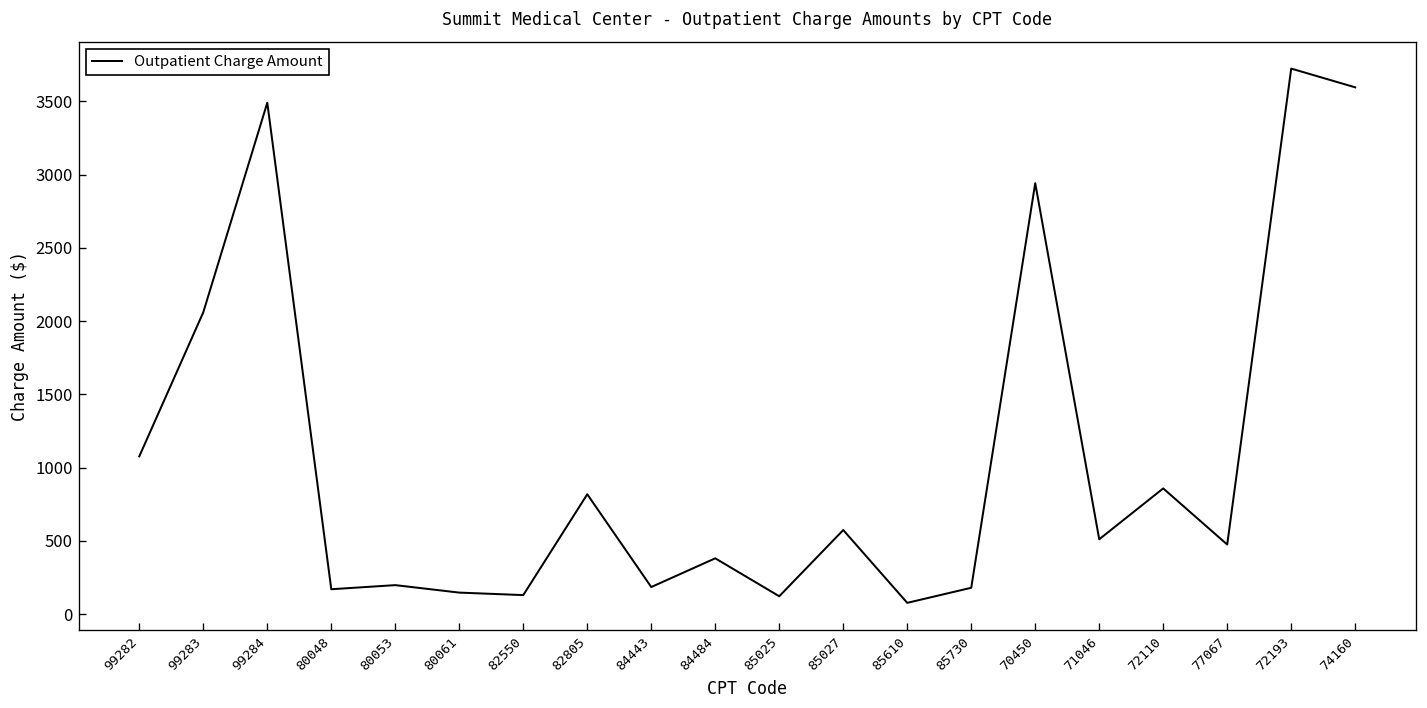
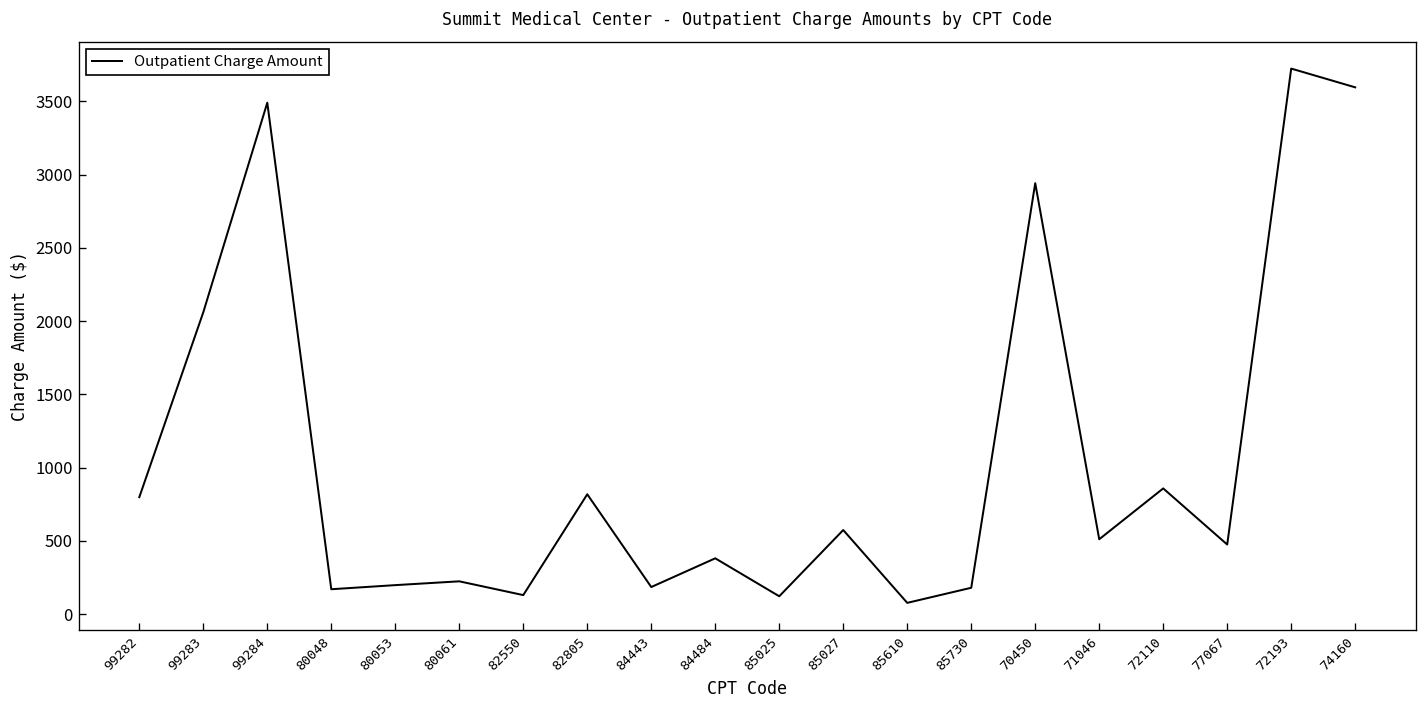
  {
-   "99282": 1080,
+   "99282": 800,
    "99283": 2060,
    "99284": 3490,
    "80048": 170,
    "80053": 200,
-   "80061": 150,
+   "80061": 220,
    "82550": 130,
    "82805": 820,
    "84443": 190,
    "84484": 380,
    "85025": 120,
    "85027": 570,
    "85610": 80,
    "85730": 180,
    "70450": 2940,
    "71046": 510,
    "72110": 860,
    "77067": 480,
    "72193": 3720,
    "74160": 3600
  }
